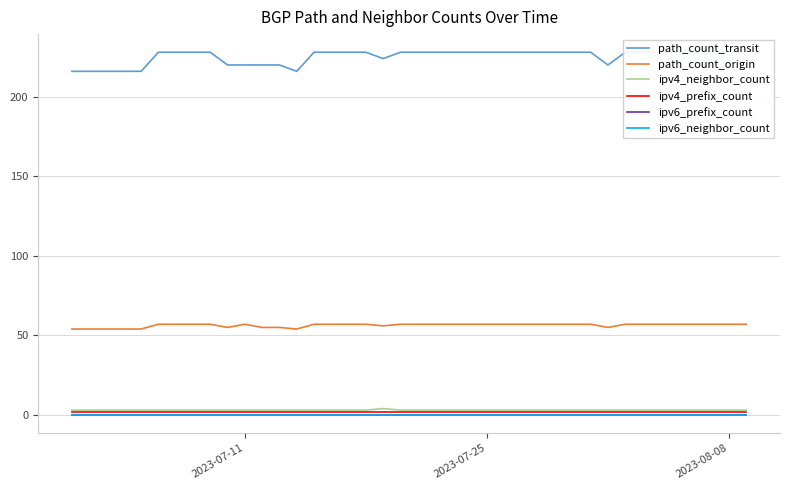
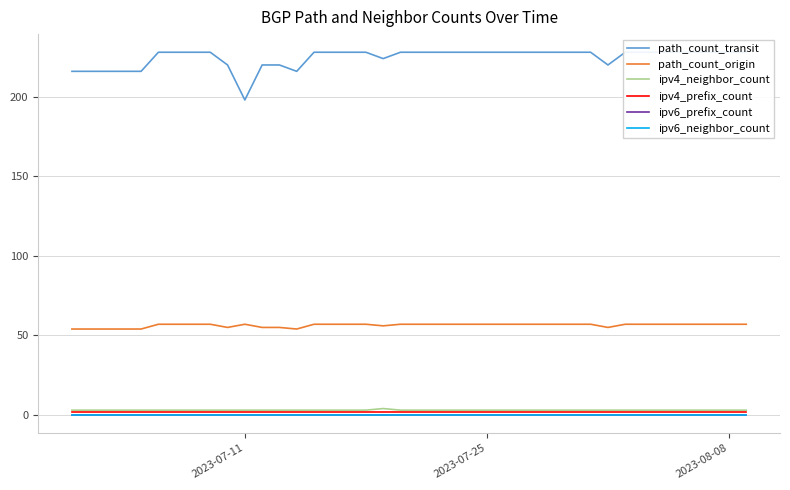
  {
    "path_count_transit": {
-     "2023-07-11": 220,
+     "2023-07-11": 198,
      "2023-07-25": 228
    },
    "path_count_origin": {
      "2023-07-11": 57,
      "2023-07-25": 57,
      "2023-08-08": 57
    },
    "ipv6_neighbor_count": {
      "2023-07-11": 0,
      "2023-07-25": 0,
      "2023-08-08": 0
    }
  }
